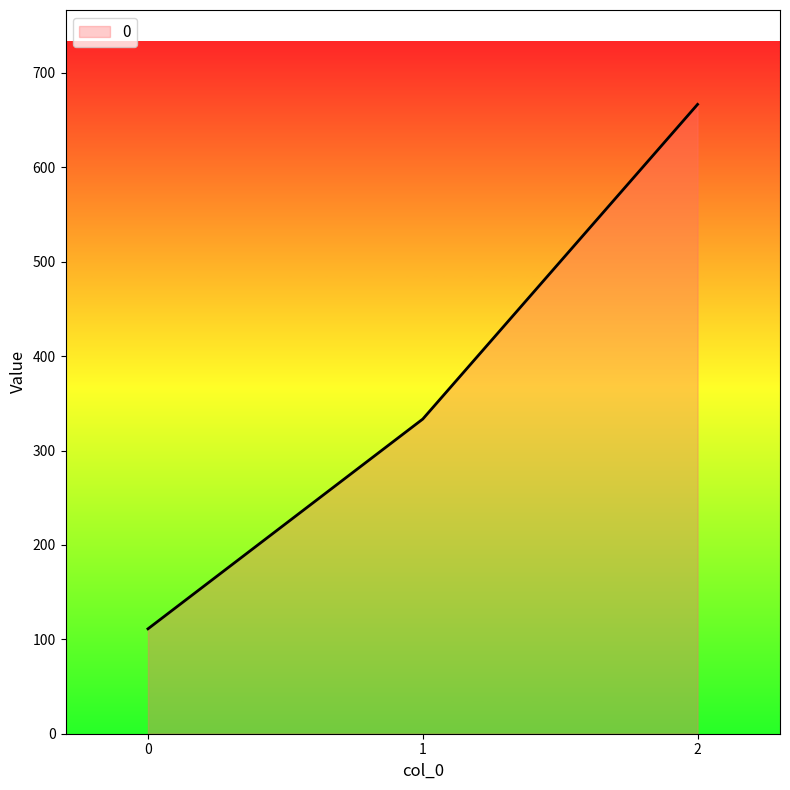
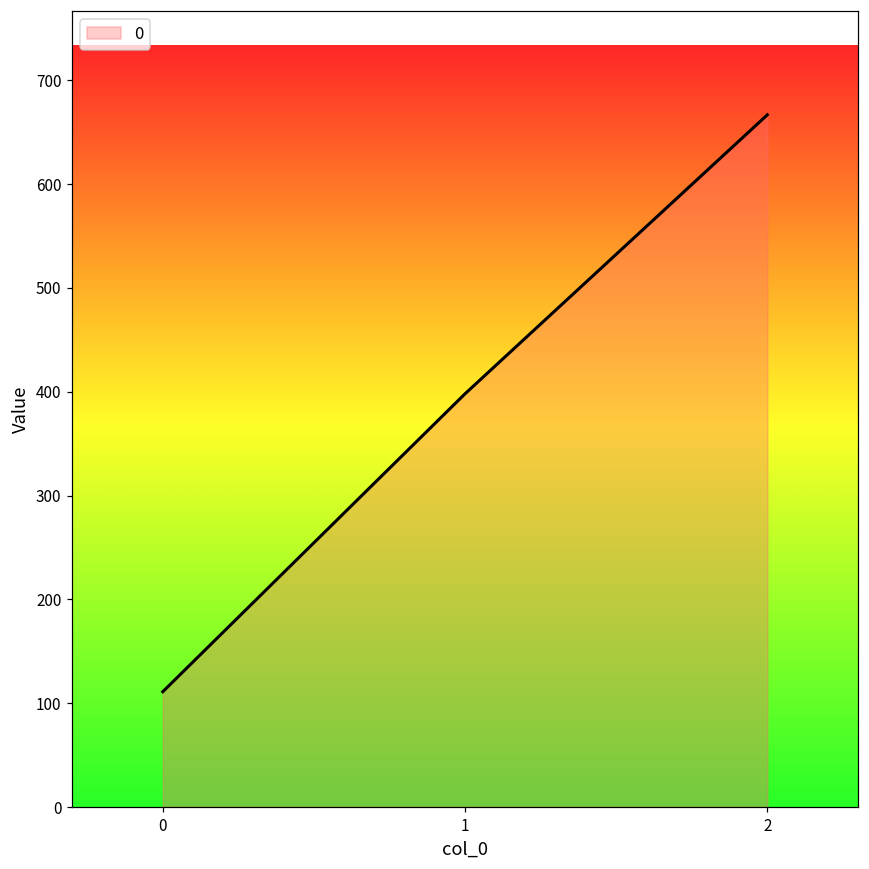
  {
    "0": 110,
-   "1": 330,
+   "1": 400,
    "2": 670
  }
